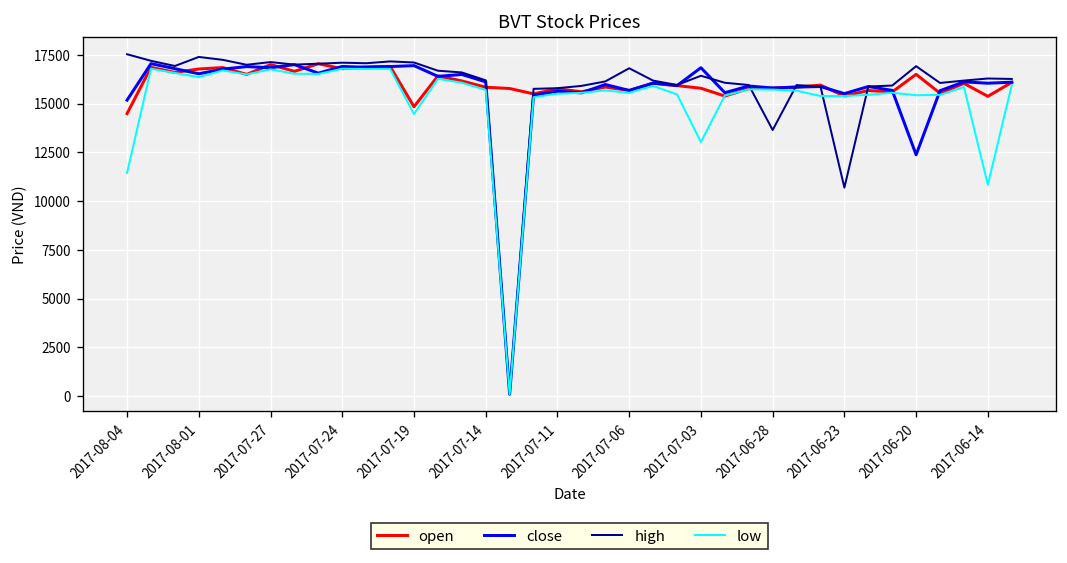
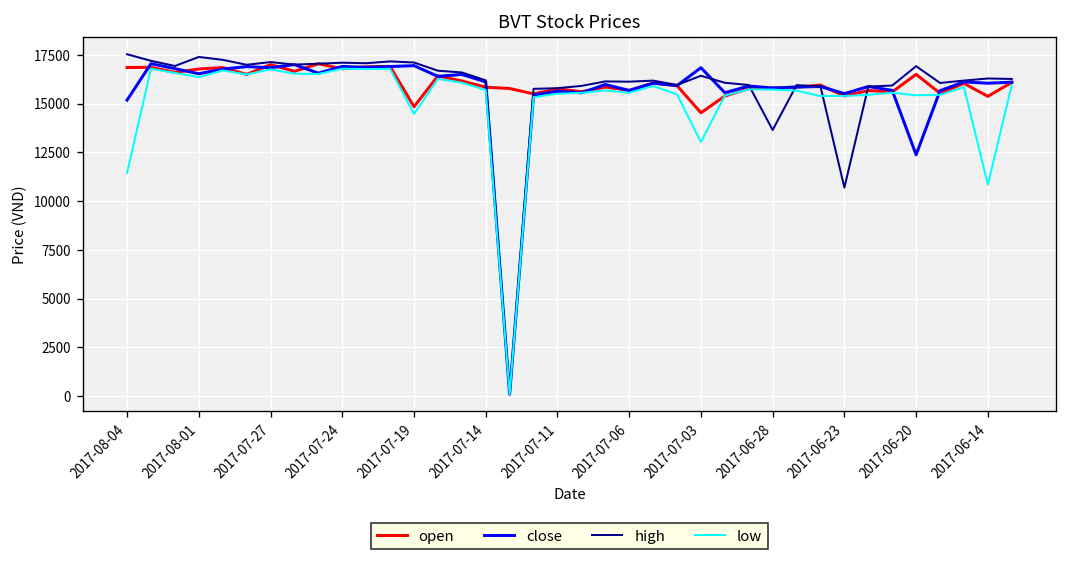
  {
    "open": {
-     "2017-08-04": 14500,
+     "2017-08-04": 16900,
      "2017-08-01": 16800,
      "2017-07-19": 14800,
-     "2017-07-03": 15800,
+     "2017-07-03": 14500,
      "2017-06-20": 16500,
      "2017-06-14": 15400
    },
    "close": {
      "2017-08-04": 15200,
      "2017-08-01": 16500,
      "2017-07-19": 16900,
      "2017-07-03": 16800,
      "2017-06-20": 12400,
      "2017-06-14": 16000
    },
    "high": {
      "2017-08-04": 17500,
      "2017-08-01": 17400,
      "2017-07-24": 17100,
      "2017-07-19": 17100,
-     "2017-07-06": 16800,
+     "2017-07-06": 16100,
      "2017-07-03": 16400,
      "2017-06-28": 13600,
      "2017-06-23": 10700,
      "2017-06-20": 16900,
      "2017-06-14": 16300
    },
    "low": {
      "2017-08-04": 11400,
      "2017-08-01": 16400,
      "2017-07-19": 14500,
      "2017-07-03": 13000,
      "2017-06-20": 15400,
      "2017-06-14": 10800
    }
  }
